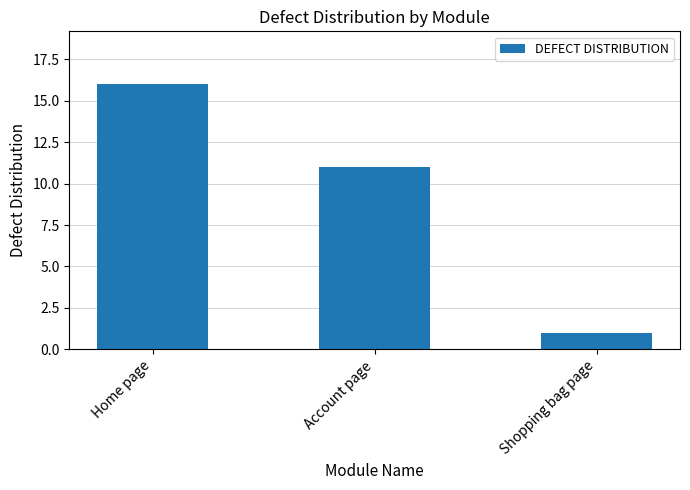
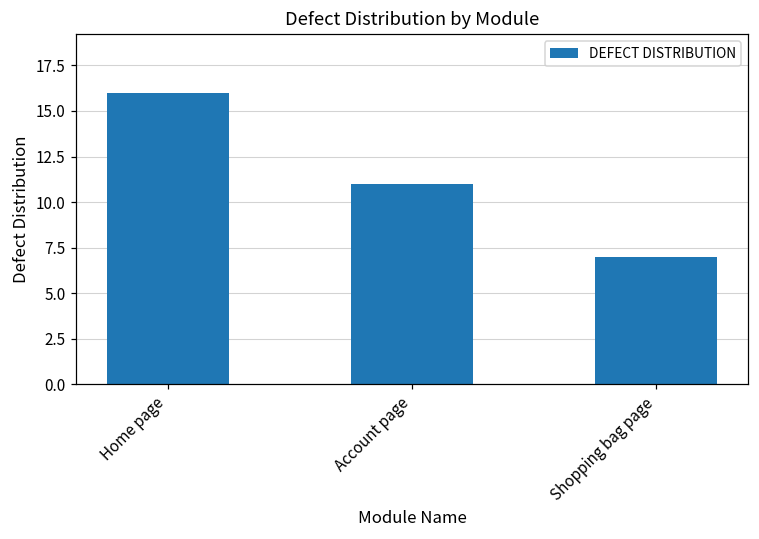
  {
    "Home page": 16,
    "Account page": 11,
-   "Shopping bag page": 1
+   "Shopping bag page": 7
  }
